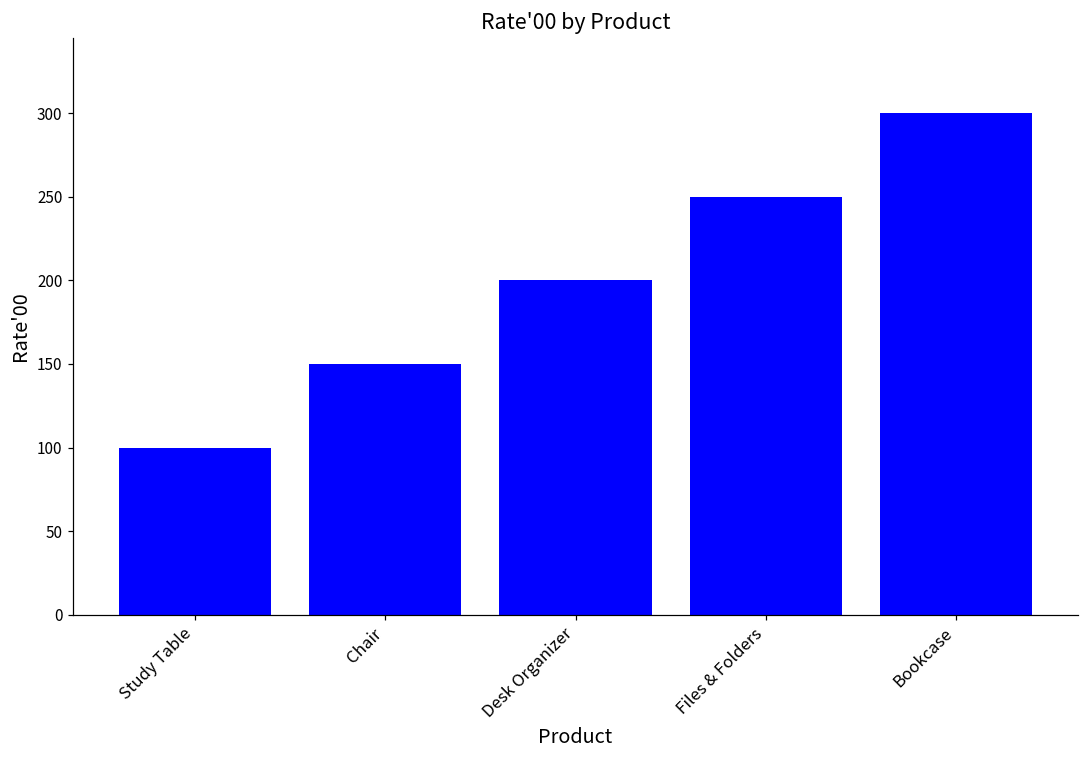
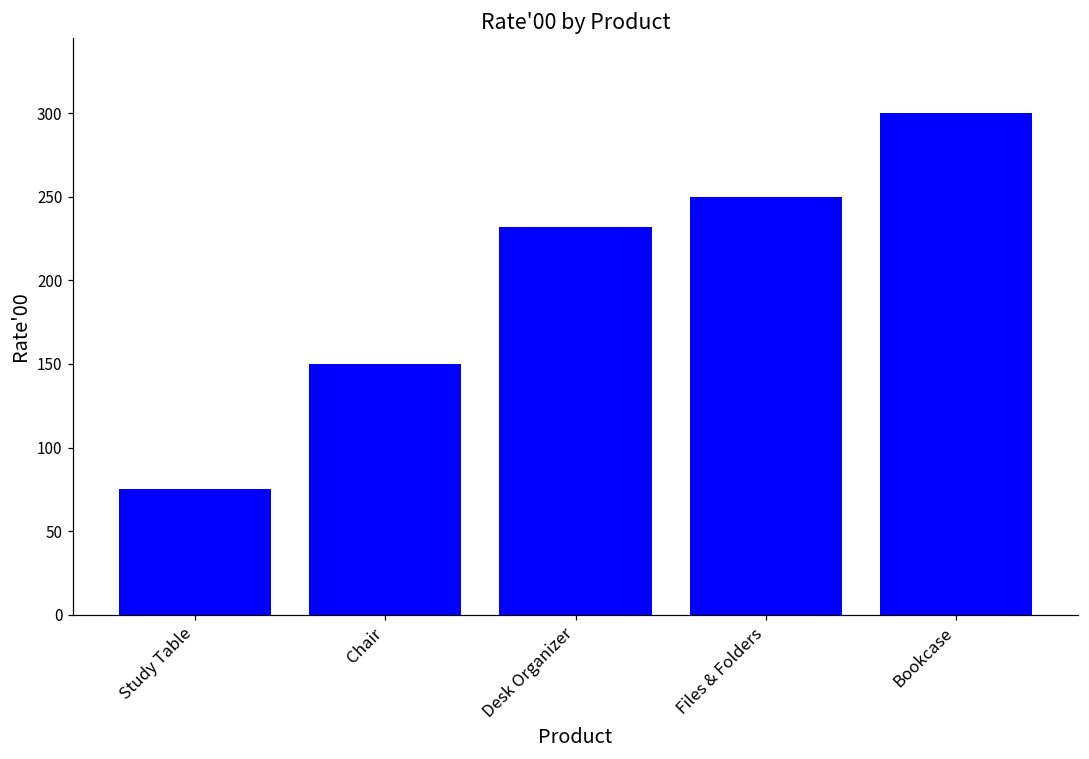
  {
-   "Study Table": 100,
+   "Study Table": 75,
    "Chair": 150,
-   "Desk Organizer": 200,
+   "Desk Organizer": 232,
    "Files & Folders": 250,
    "Bookcase": 300
  }
